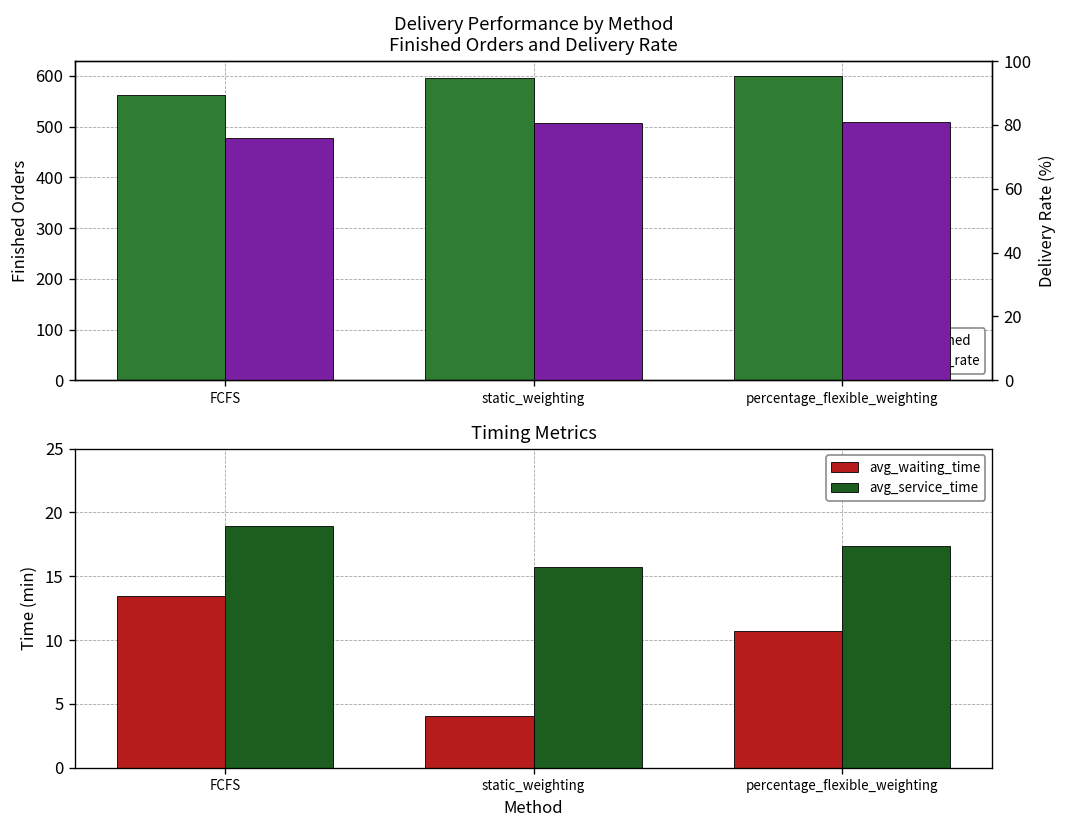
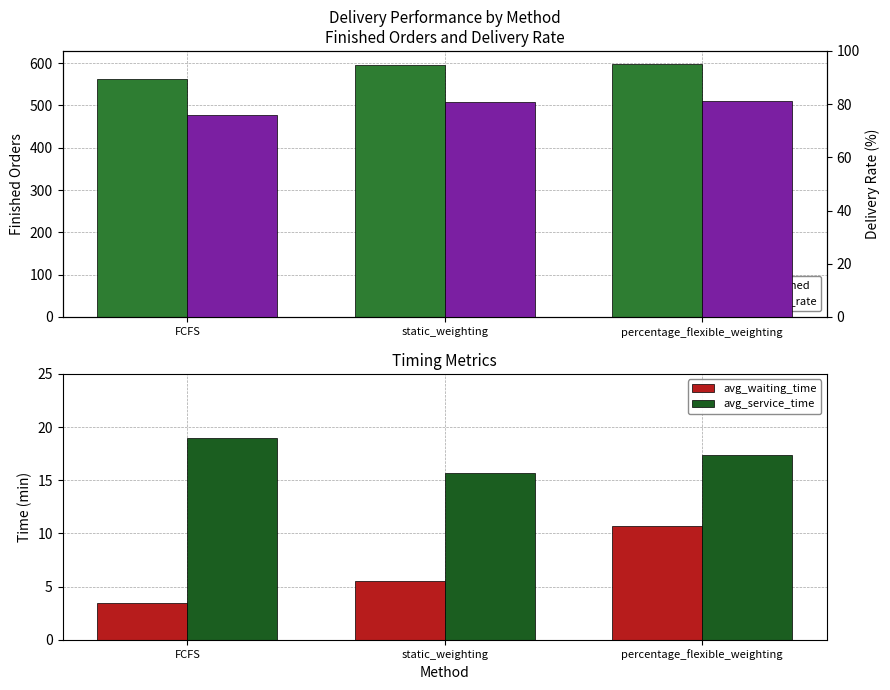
  {
    "Timing Metrics": {
      "avg_waiting_time": {
-       "FCFS": 13.4,
-       "static_weighting": 4.1,
+       "FCFS": 3.4,
+       "static_weighting": 5.6,
        "percentage_flexible_weighting": 10.7
      },
      "avg_service_time": {
        "FCFS": 19.0,
        "static_weighting": 15.7,
        "percentage_flexible_weighting": 17.3
      }
    }
  }
